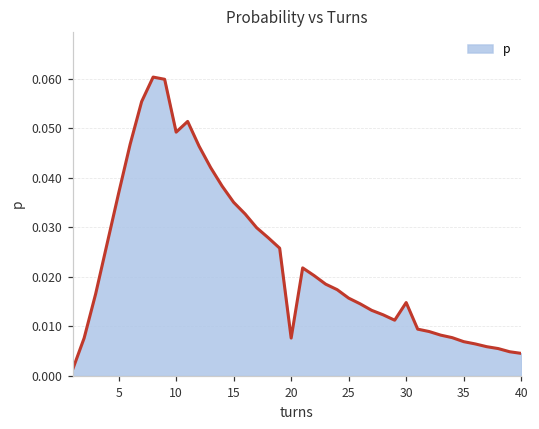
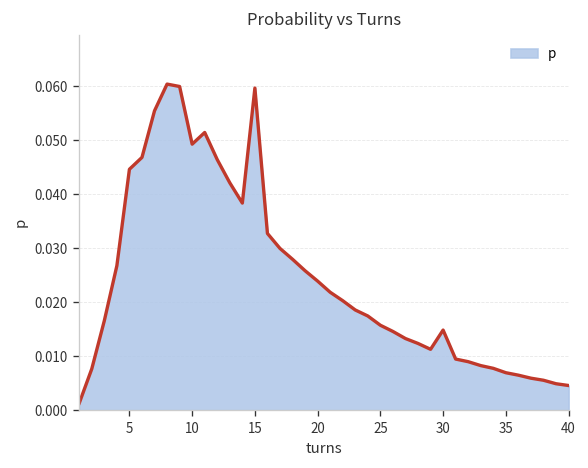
  {
-   "5": 0.037,
+   "5": 0.045,
    "10": 0.049,
-   "15": 0.035,
-   "20": 0.008,
+   "15": 0.060,
+   "20": 0.024,
    "25": 0.016,
    "30": 0.015,
    "35": 0.007,
    "40": 0.005
  }
